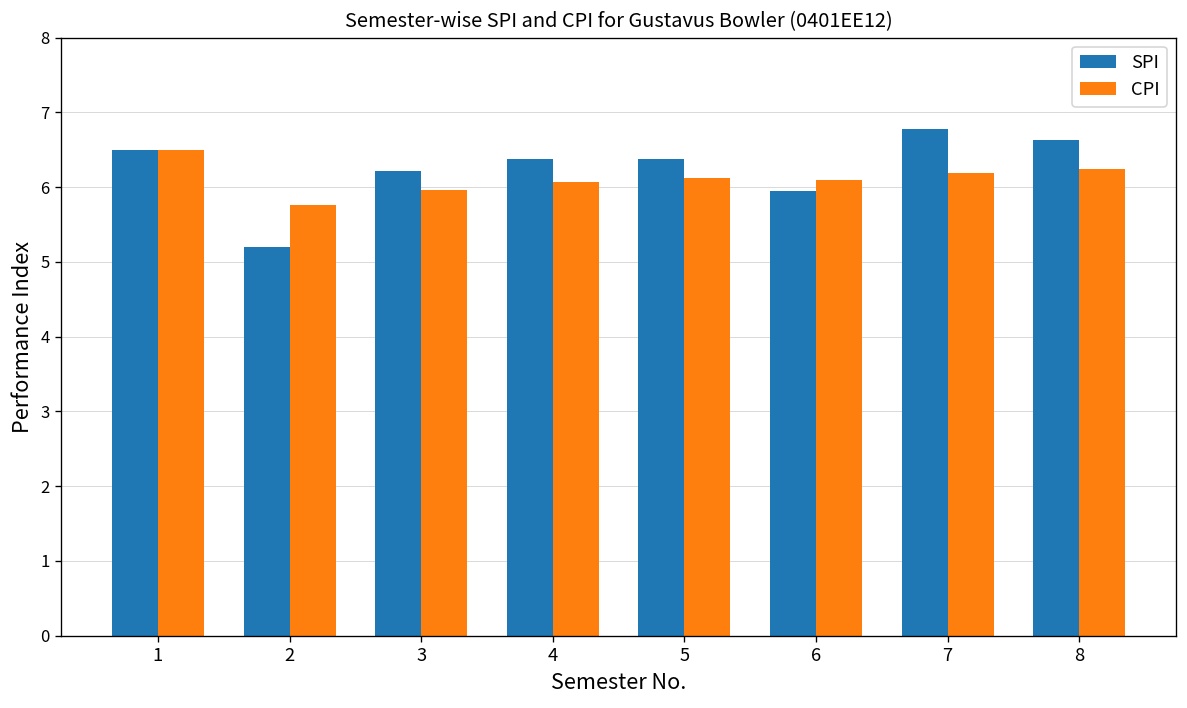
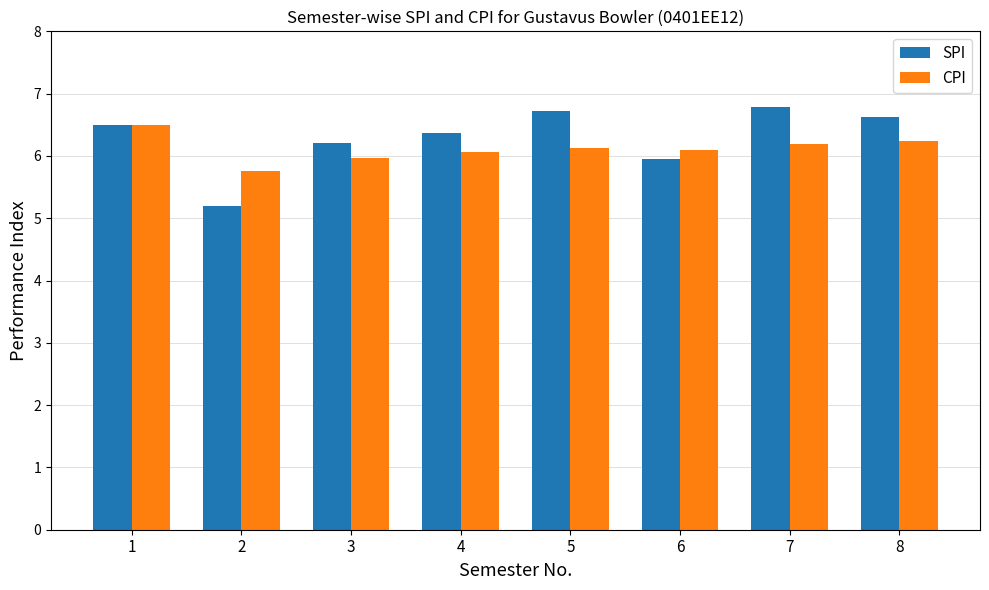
  {
    "SPI": {
      "1": 6.5,
      "2": 5.2,
      "3": 6.2,
      "4": 6.4,
-     "5": 6.4,
+     "5": 6.7,
      "6": 6.0,
      "7": 6.8,
      "8": 6.6
    },
    "CPI": {
      "1": 6.5,
      "2": 5.8,
      "3": 6.0,
      "4": 6.1,
      "5": 6.1,
      "6": 6.1,
      "7": 6.2,
      "8": 6.2
    }
  }
